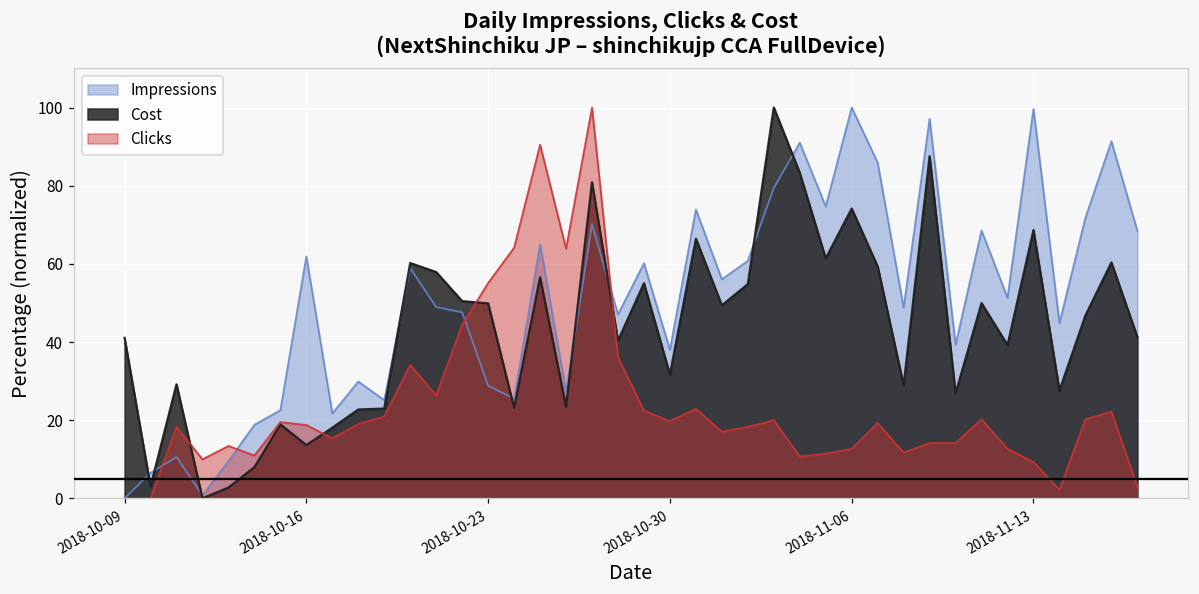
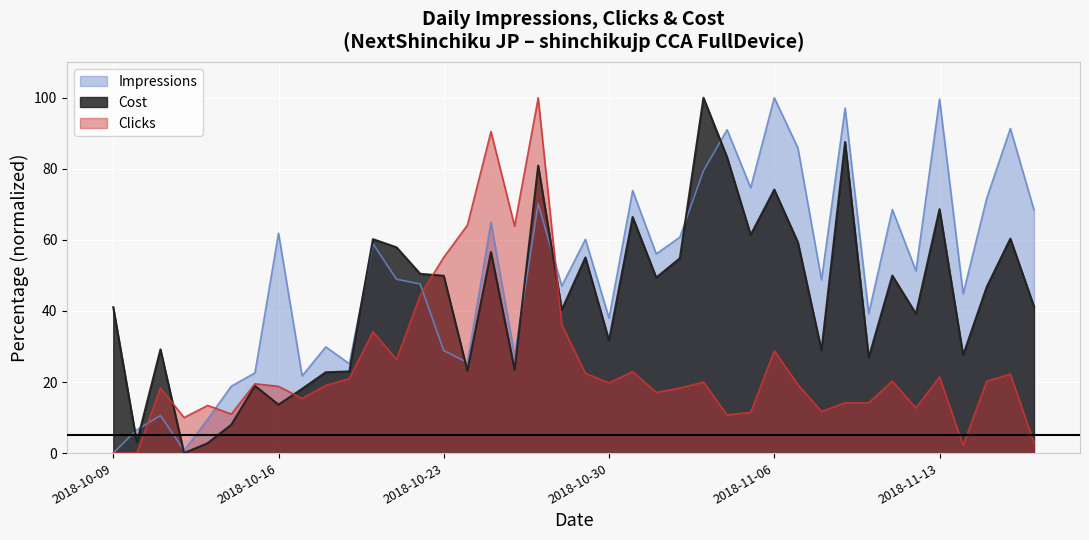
  {
    "Impressions": {
      "2018-10-16": 62,
      "2018-10-23": 29,
      "2018-10-30": 38,
      "2018-11-06": 100,
      "2018-11-13": 100
    },
    "Cost": {
      "2018-10-09": 41,
      "2018-10-16": 14,
      "2018-10-23": 50,
      "2018-10-30": 32,
      "2018-11-06": 74,
      "2018-11-13": 69
    },
    "Clicks": {
      "2018-10-16": 19,
      "2018-10-23": 55,
      "2018-10-30": 20,
-     "2018-11-06": 13,
-     "2018-11-13": 9
+     "2018-11-06": 29,
+     "2018-11-13": 21
    }
  }
